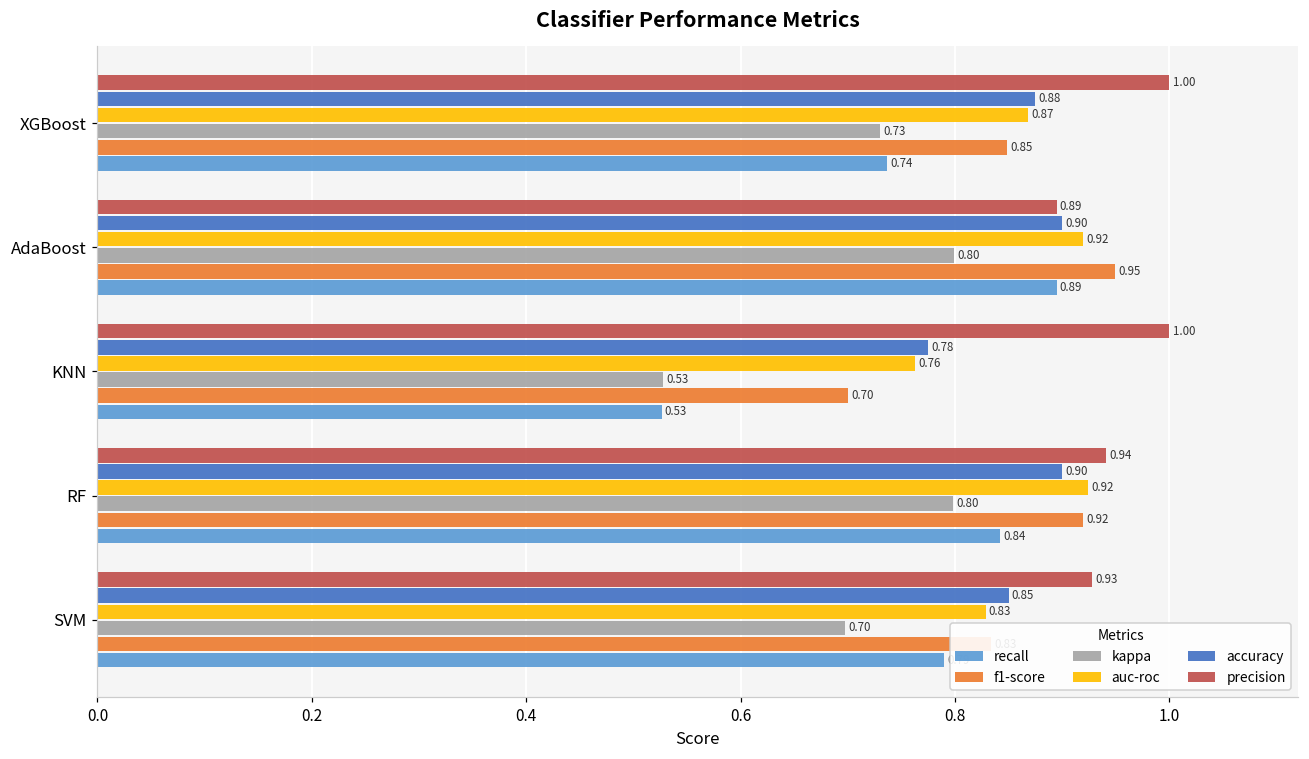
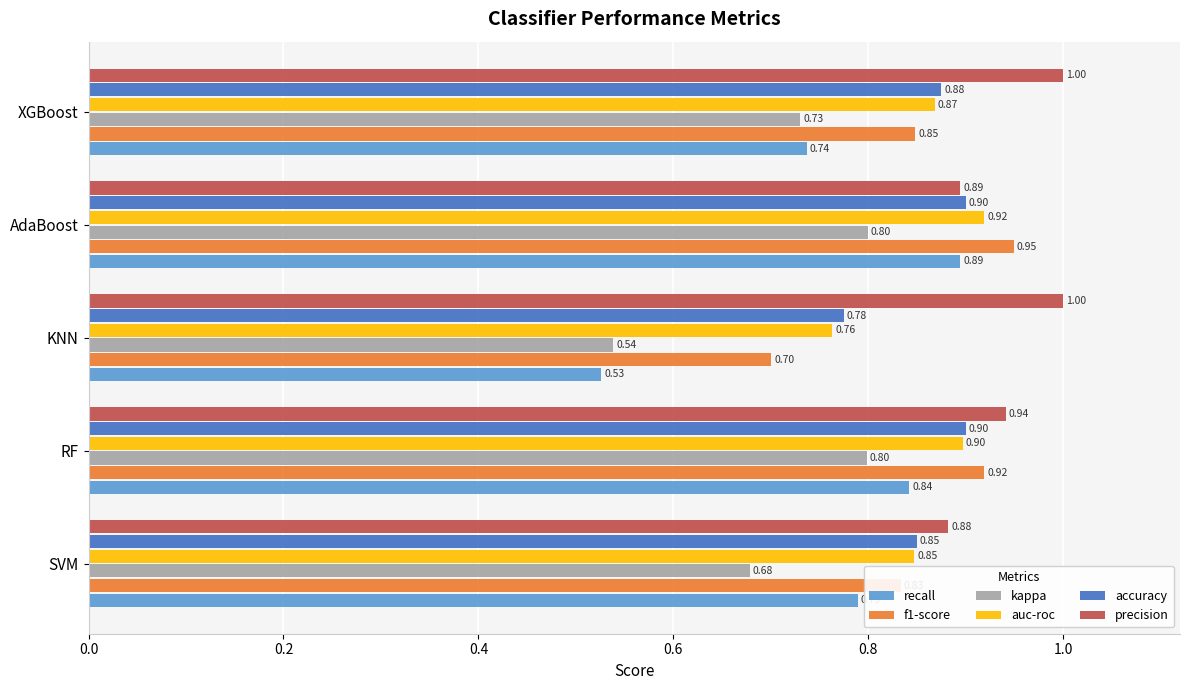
  {
    "f1-score": {
      "XGBoost": 0.85,
      "AdaBoost": 0.95,
      "KNN": 0.70,
      "RF": 0.92
    },
    "kappa": {
      "XGBoost": 0.73,
      "AdaBoost": 0.80,
-     "KNN": 0.53,
+     "KNN": 0.54,
      "RF": 0.80,
-     "SVM": 0.70
+     "SVM": 0.68
    },
    "auc-roc": {
      "XGBoost": 0.87,
      "AdaBoost": 0.92,
      "KNN": 0.76,
-     "RF": 0.92,
-     "SVM": 0.83
+     "RF": 0.90,
+     "SVM": 0.85
    },
    "precision": {
      "XGBoost": 1.00,
      "AdaBoost": 0.89,
      "KNN": 1.00,
      "RF": 0.94,
-     "SVM": 0.93
+     "SVM": 0.88
    }
  }
